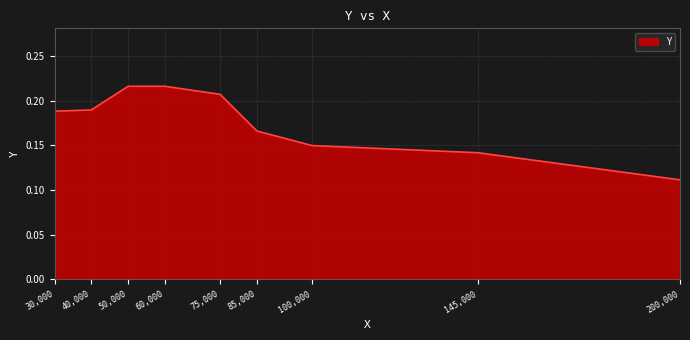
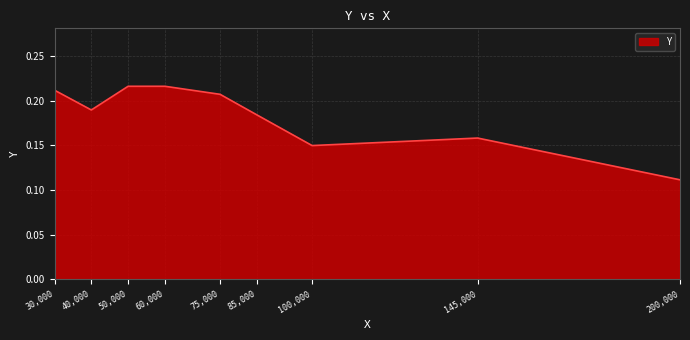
  {
-   "30,000": 0.19,
+   "30,000": 0.21,
    "40,000": 0.19,
    "50,000": 0.22,
    "60,000": 0.22,
    "75,000": 0.21,
-   "85,000": 0.17,
+   "85,000": 0.18,
    "100,000": 0.15,
-   "145,000": 0.14,
+   "145,000": 0.16,
    "200,000": 0.11
  }
